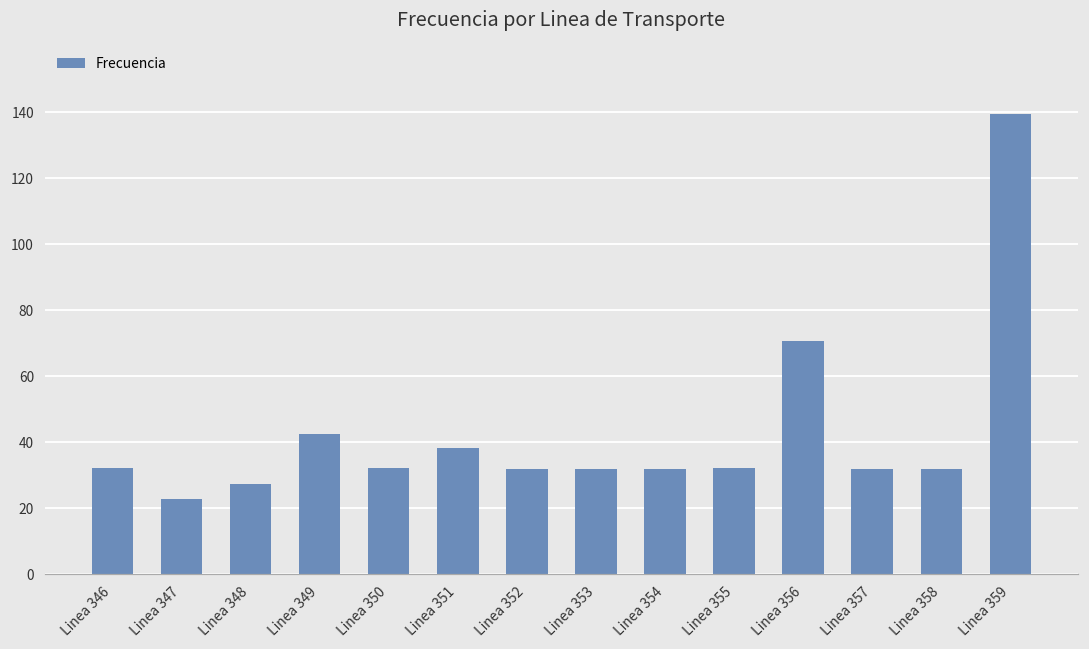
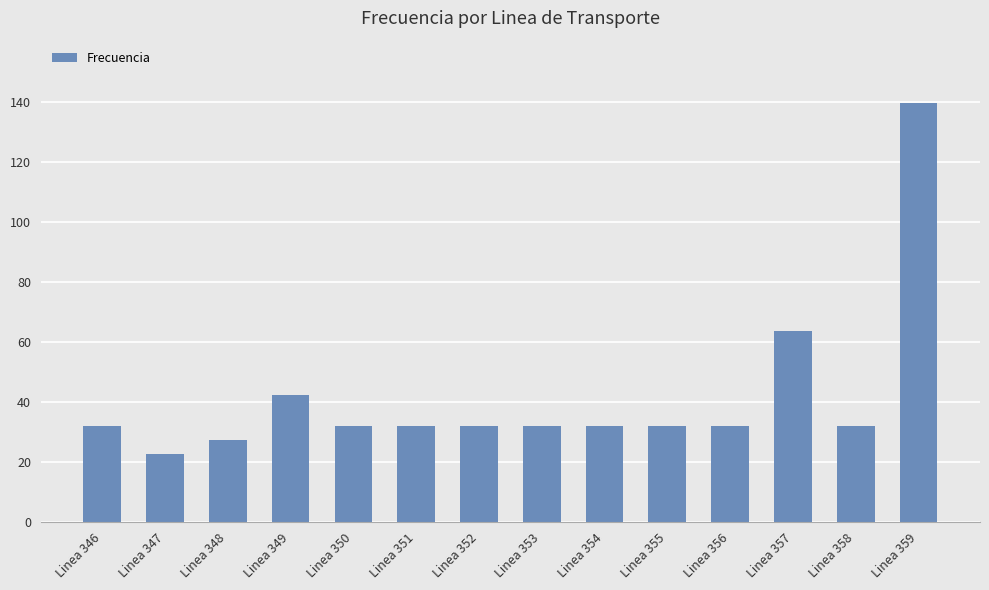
  {
    "Linea 346": 32,
    "Linea 347": 23,
    "Linea 348": 27,
    "Linea 349": 42,
    "Linea 350": 32,
-   "Linea 351": 38,
+   "Linea 351": 32,
    "Linea 352": 32,
    "Linea 353": 32,
    "Linea 354": 32,
    "Linea 355": 32,
-   "Linea 356": 71,
-   "Linea 357": 32,
+   "Linea 356": 32,
+   "Linea 357": 64,
    "Linea 358": 32,
    "Linea 359": 139
  }
